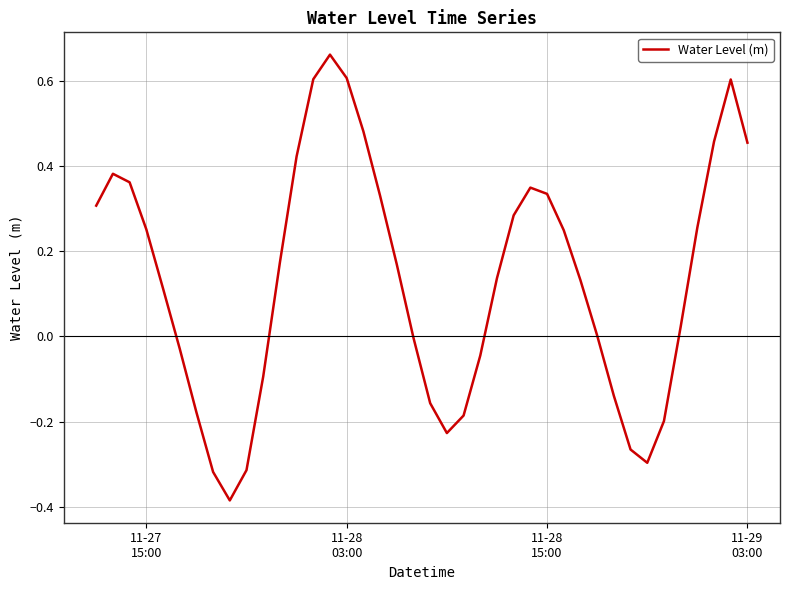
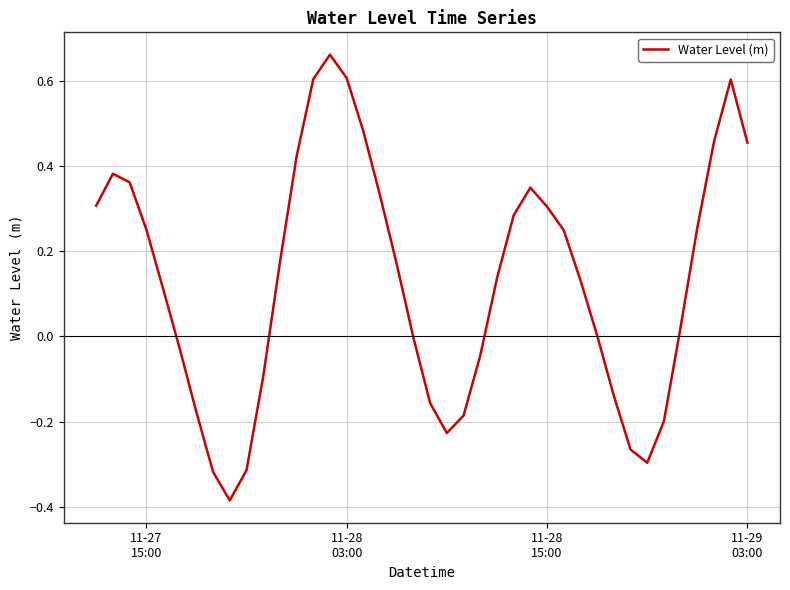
  {
    "11-27 15:00": 0.25,
    "11-28 03:00": 0.61,
-   "11-28 15:00": 0.33,
+   "11-28 15:00": 0.30,
    "11-29 03:00": 0.45
  }
